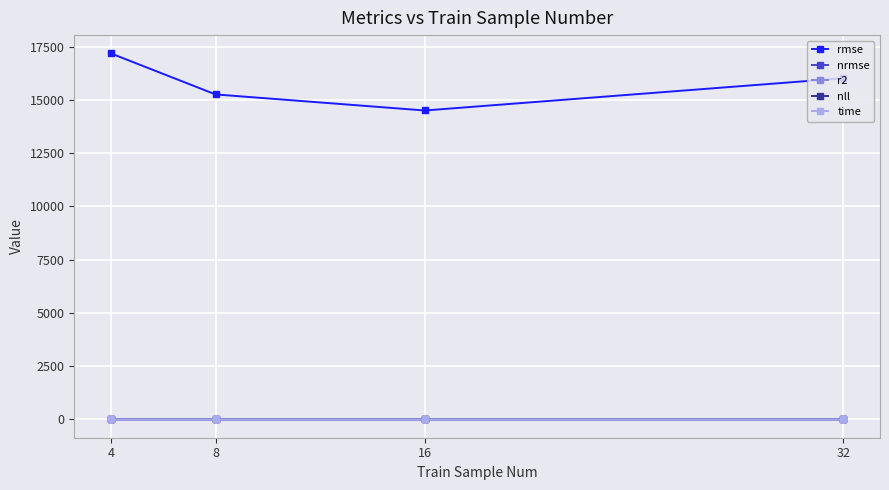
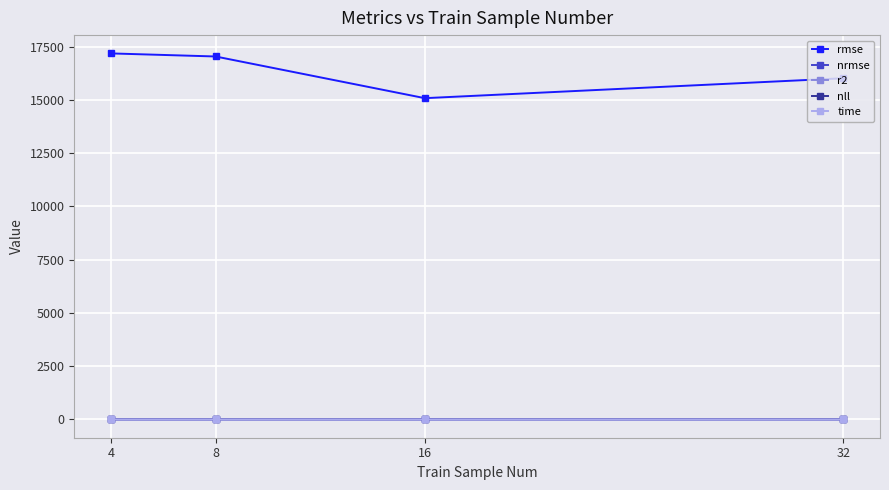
  {
    "rmse": {
      "4": 17200,
-     "8": 15300,
-     "16": 14500
+     "8": 17000,
+     "16": 15100
    },
    "time": {
      "4": 0,
      "8": 0,
      "16": 0,
      "32": 0
    }
  }
